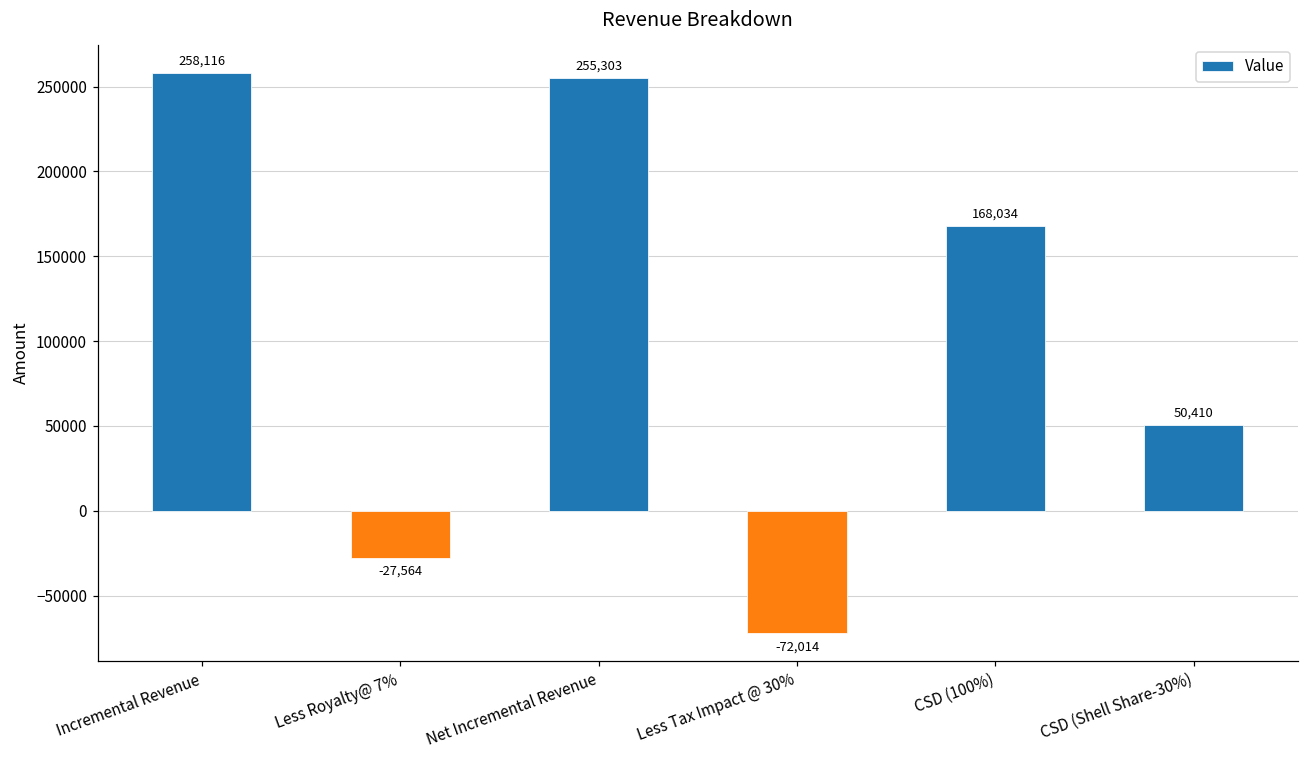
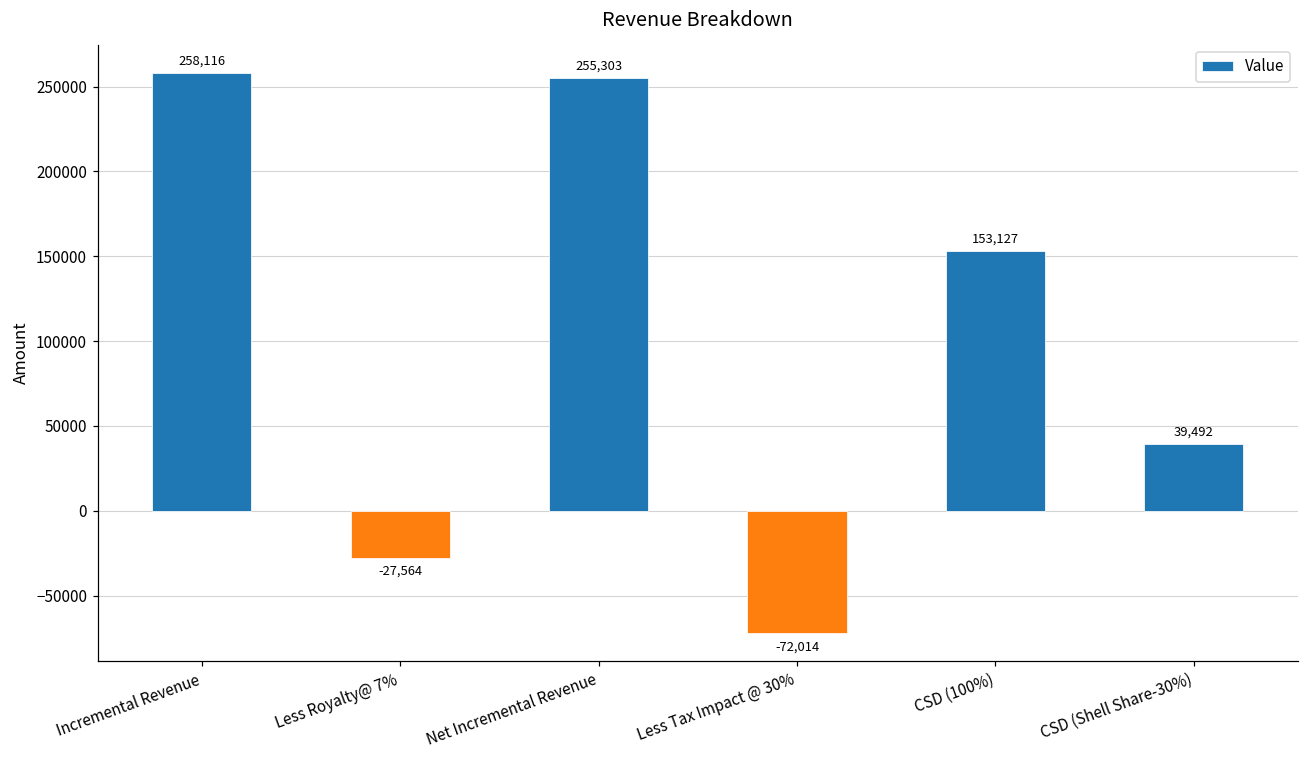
  {
    "Incremental Revenue": "258,116",
    "Less Royalty@ 7%": "-27,564",
    "Net Incremental Revenue": "255,303",
    "Less Tax Impact @ 30%": "-72,014",
-   "CSD (100%)": "168,034",
-   "CSD (Shell Share-30%)": "50,410"
+   "CSD (100%)": "153,127",
+   "CSD (Shell Share-30%)": "39,492"
  }
